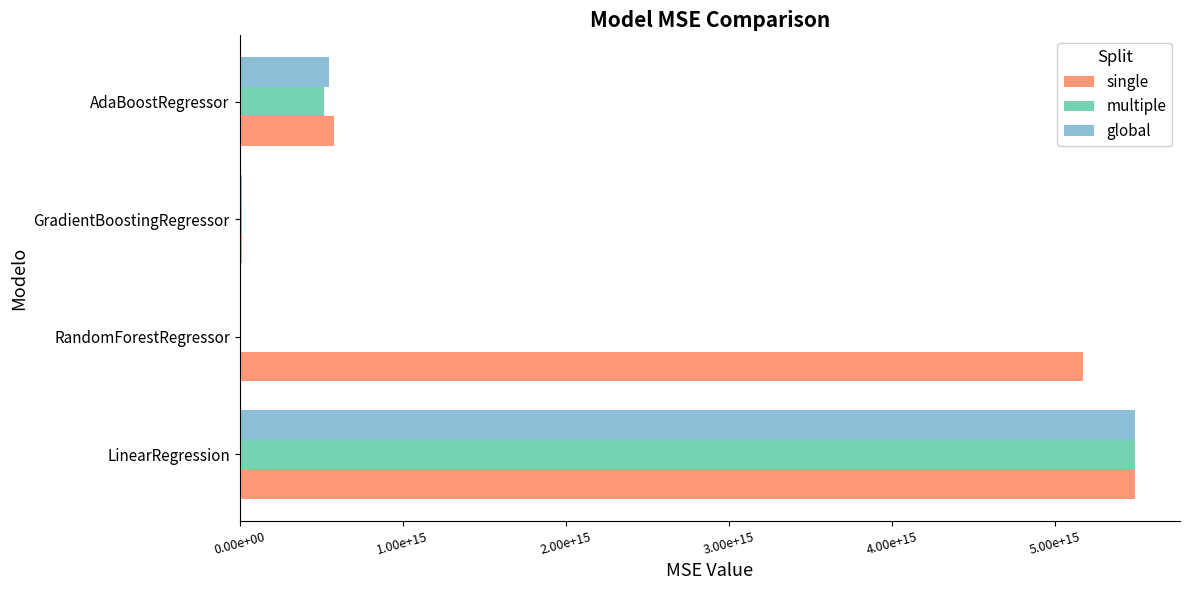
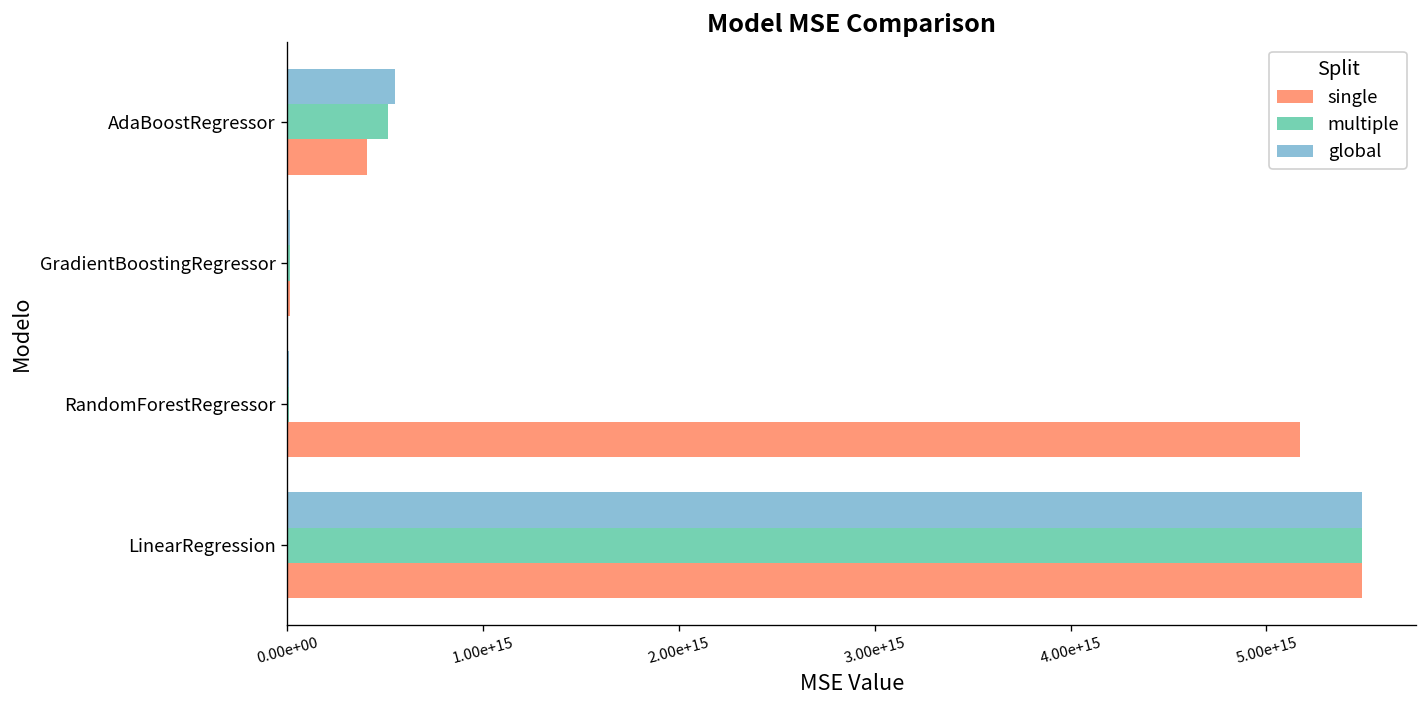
  {
    "single": {
-     "AdaBoostRegressor": 580000000000000,
+     "AdaBoostRegressor": 410000000000000,
      "RandomForestRegressor": 5170000000000000,
      "LinearRegression": 5490000000000000
    }
  }
